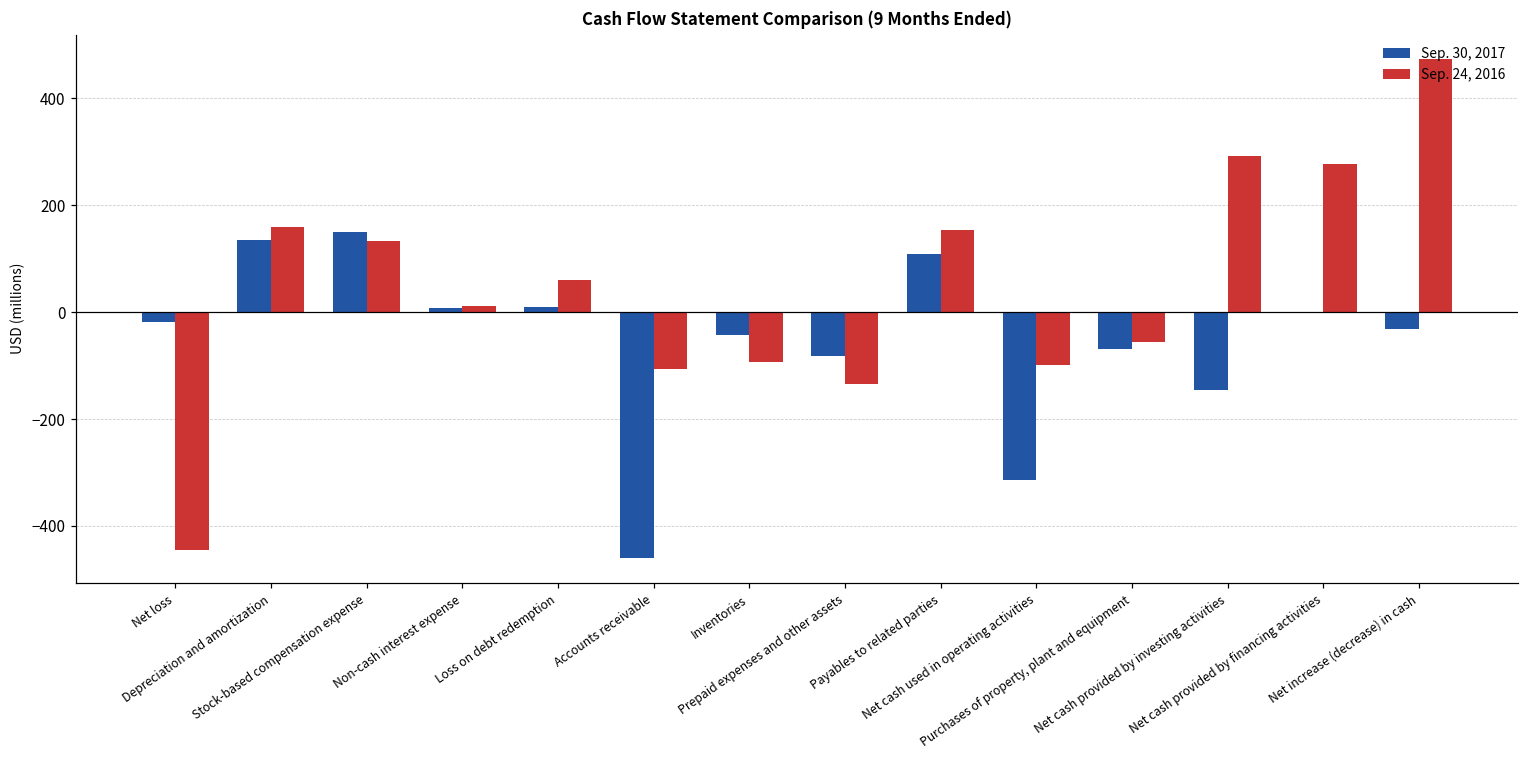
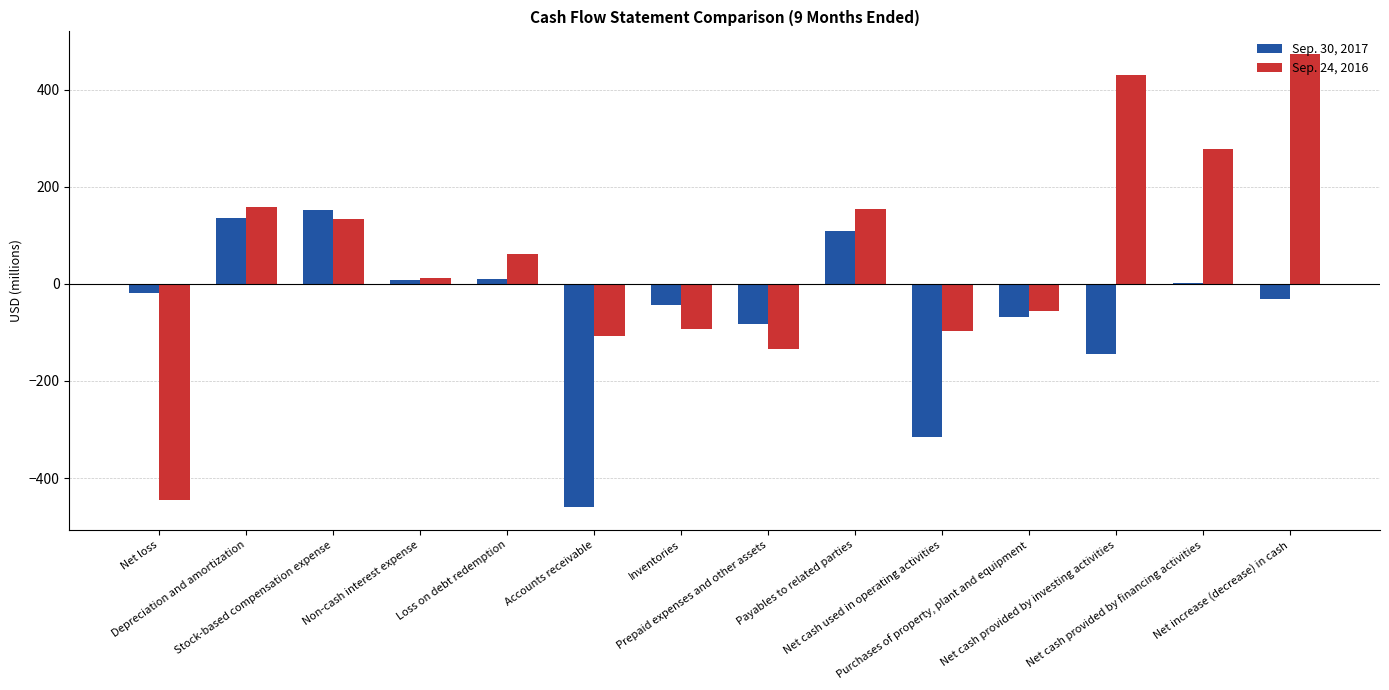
  {
    "Sep. 30, 2017": {
      "Net loss": -20,
      "Depreciation and amortization": 140,
      "Stock-based compensation expense": 150,
      "Non-cash interest expense": 10,
      "Loss on debt redemption": 10,
      "Accounts receivable": -460,
      "Inventories": -40,
      "Prepaid expenses and other assets": -80,
      "Payables to related parties": 110,
      "Net cash used in operating activities": -320,
      "Purchases of property, plant and equipment": -70,
      "Net cash provided by investing activities": -150,
      "Net increase (decrease) in cash": -30
    },
    "Sep. 24, 2016": {
      "Net loss": -450,
      "Depreciation and amortization": 160,
      "Stock-based compensation expense": 130,
      "Non-cash interest expense": 10,
      "Loss on debt redemption": 60,
      "Accounts receivable": -110,
      "Inventories": -90,
      "Prepaid expenses and other assets": -130,
      "Payables to related parties": 150,
      "Net cash used in operating activities": -100,
      "Purchases of property, plant and equipment": -60,
-     "Net cash provided by investing activities": 290,
+     "Net cash provided by investing activities": 430,
      "Net cash provided by financing activities": 280,
      "Net increase (decrease) in cash": 470
    }
  }
